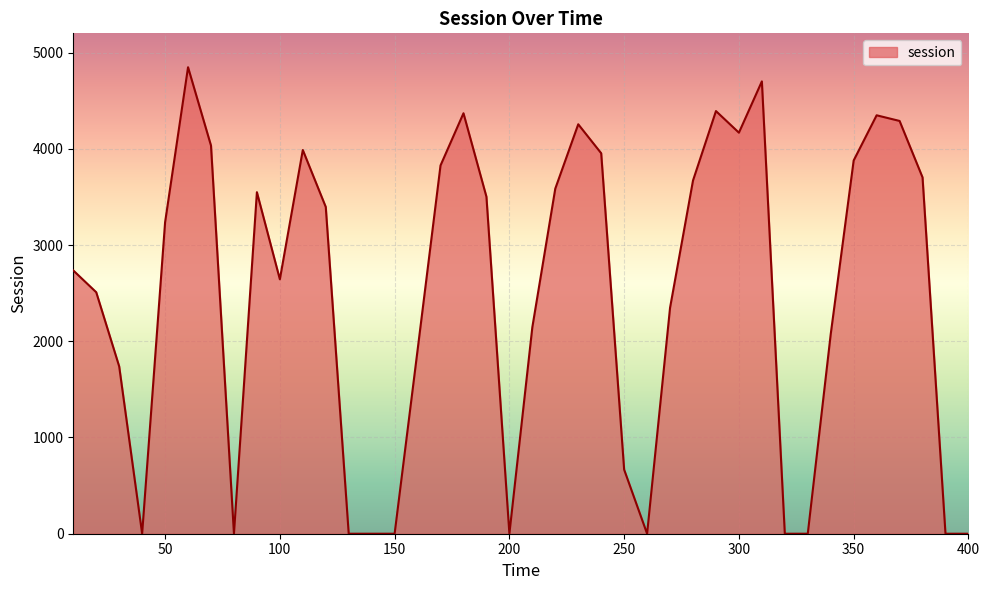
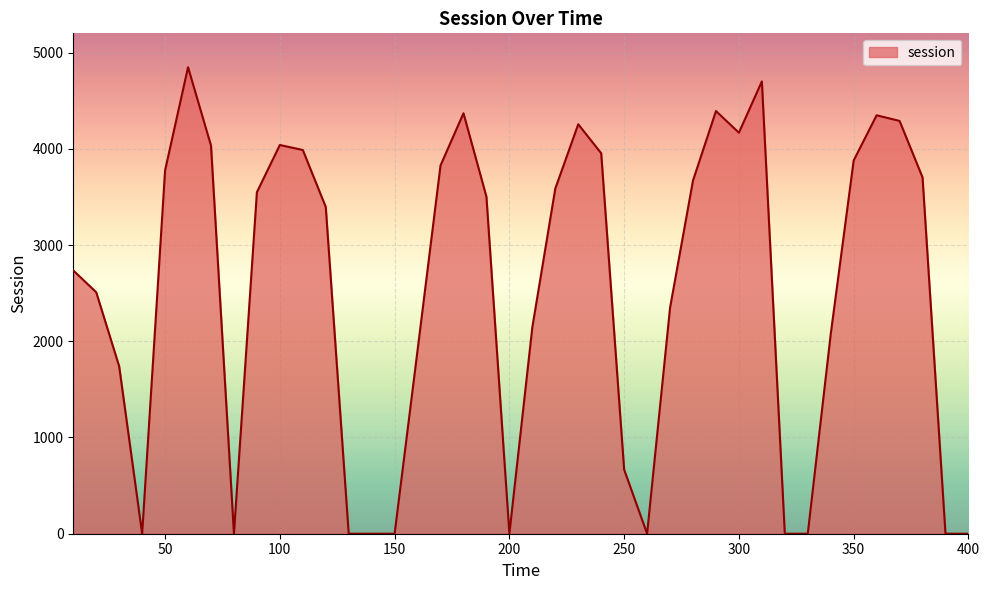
  {
-   "50": 3200,
-   "100": 2600,
+   "50": 3800,
+   "100": 4000,
    "150": 0,
    "200": 0,
    "250": 700,
    "300": 4200,
    "350": 3900,
    "400": 0
  }
